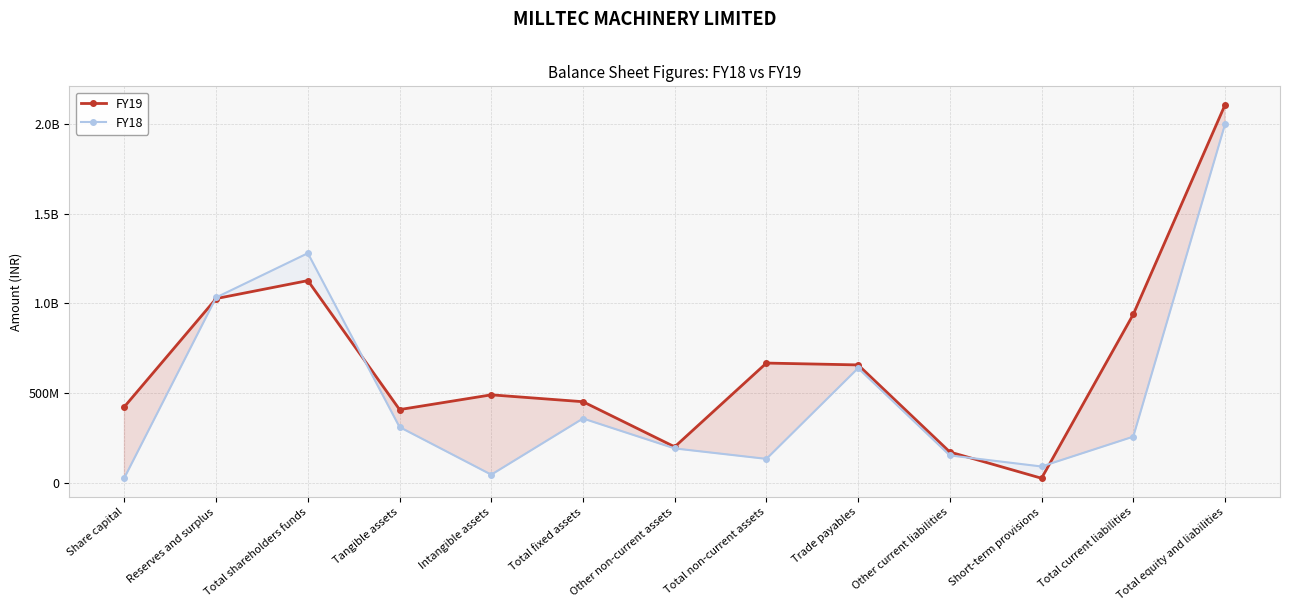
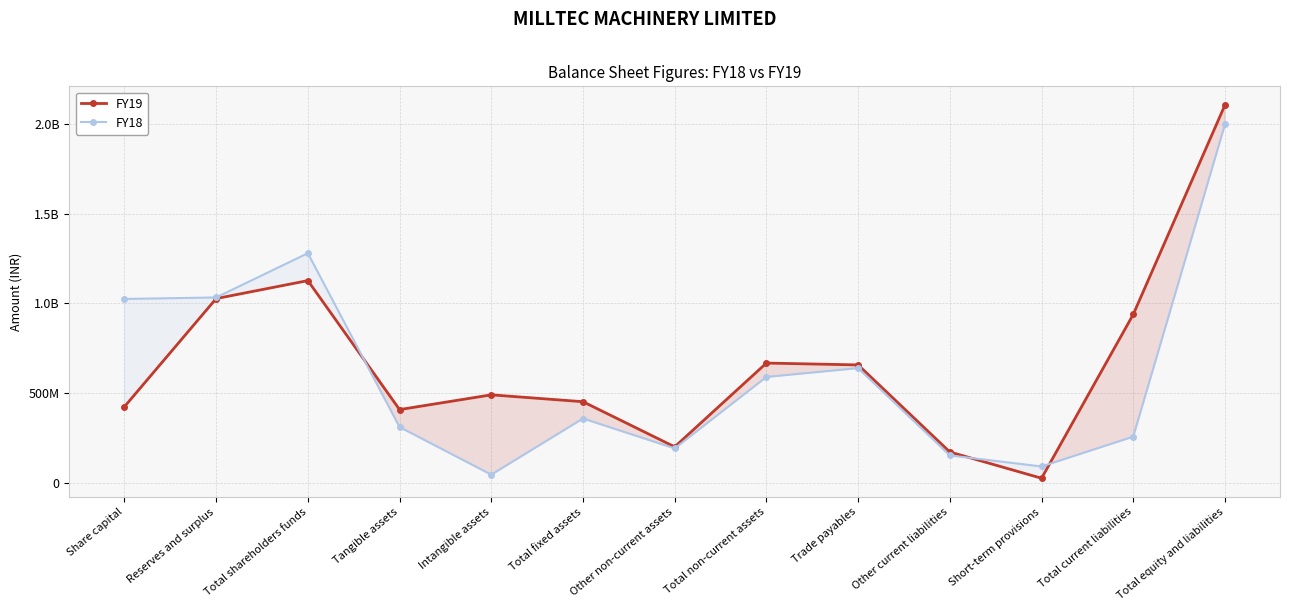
  {
    "FY19": {
      "Share capital": 430000000,
      "Total shareholders funds": 1130000000,
      "Tangible assets": 410000000,
      "Intangible assets": 490000000,
      "Total fixed assets": 450000000,
      "Total non-current assets": 670000000,
      "Trade payables": 660000000,
      "Other current liabilities": 170000000,
      "Short-term provisions": 30000000,
      "Total current liabilities": 940000000,
      "Total equity and liabilities": 2100000000
    },
    "FY18": {
-     "Share capital": 30000000,
+     "Share capital": 1020000000,
      "Total shareholders funds": 1280000000,
      "Tangible assets": 310000000,
      "Intangible assets": 50000000,
      "Total fixed assets": 360000000,
-     "Total non-current assets": 140000000,
+     "Total non-current assets": 590000000,
      "Trade payables": 640000000,
      "Other current liabilities": 150000000,
      "Short-term provisions": 90000000,
      "Total current liabilities": 260000000,
      "Total equity and liabilities": 2000000000
    }
  }
